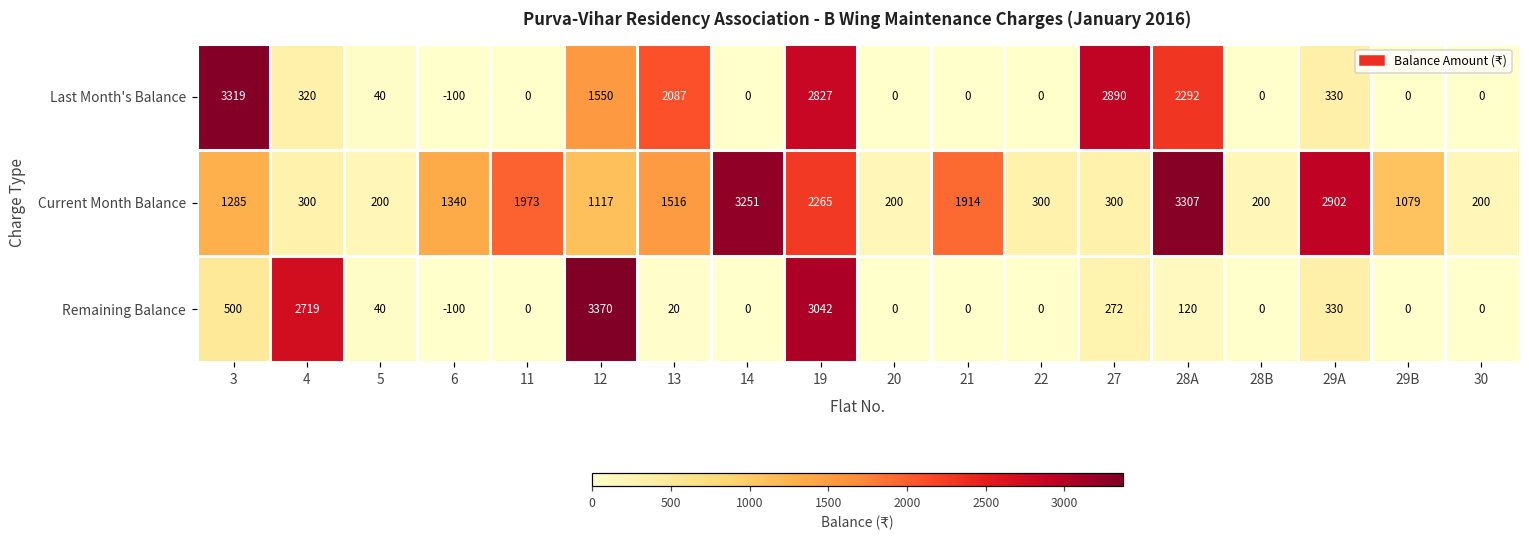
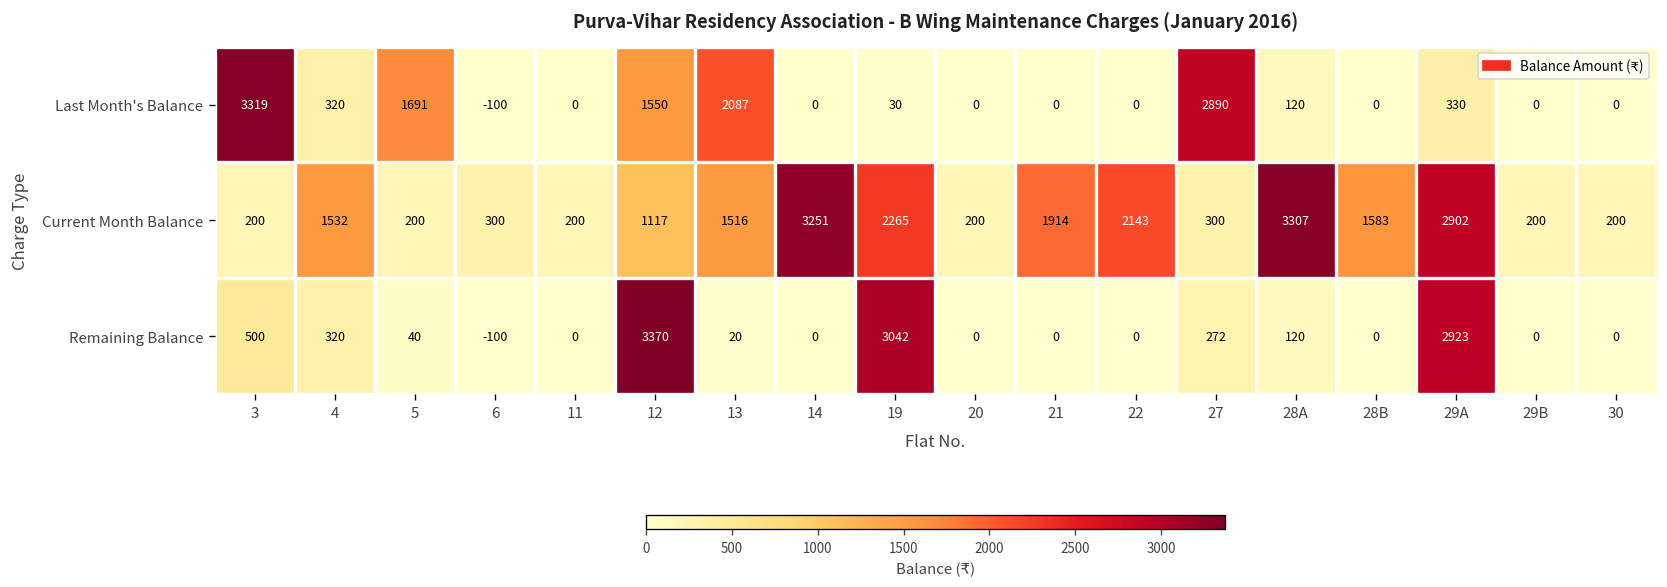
  {
    "Last Month's Balance": {
      "3": 3319,
      "4": 320,
-     "5": 40,
+     "5": 1691,
      "6": -100,
      "11": 0,
      "12": 1550,
      "13": 2087,
      "14": 0,
-     "19": 2827,
+     "19": 30,
      "20": 0,
      "21": 0,
      "22": 0,
      "27": 2890,
-     "28A": 2292,
+     "28A": 120,
      "28B": 0,
      "29A": 330,
      "29B": 0,
      "30": 0
    },
    "Current Month Balance": {
-     "3": 1285,
-     "4": 300,
+     "3": 200,
+     "4": 1532,
      "5": 200,
-     "6": 1340,
-     "11": 1973,
+     "6": 300,
+     "11": 200,
      "12": 1117,
      "13": 1516,
      "14": 3251,
      "19": 2265,
      "20": 200,
      "21": 1914,
-     "22": 300,
+     "22": 2143,
      "27": 300,
      "28A": 3307,
-     "28B": 200,
+     "28B": 1583,
      "29A": 2902,
-     "29B": 1079,
+     "29B": 200,
      "30": 200
    },
    "Remaining Balance": {
      "3": 500,
-     "4": 2719,
+     "4": 320,
      "5": 40,
      "6": -100,
      "11": 0,
      "12": 3370,
      "13": 20,
      "14": 0,
      "19": 3042,
      "20": 0,
      "21": 0,
      "22": 0,
      "27": 272,
      "28A": 120,
      "28B": 0,
-     "29A": 330,
+     "29A": 2923,
      "29B": 0,
      "30": 0
    }
  }
